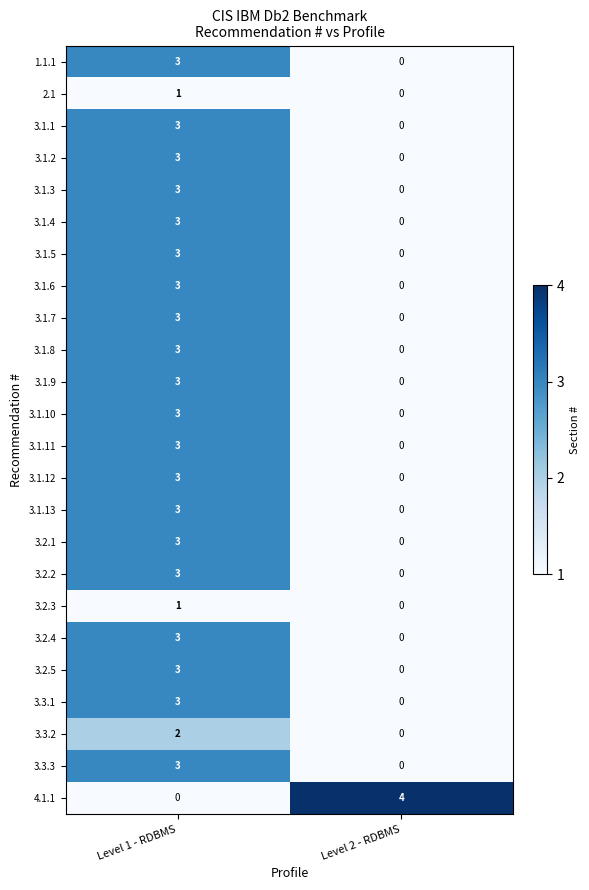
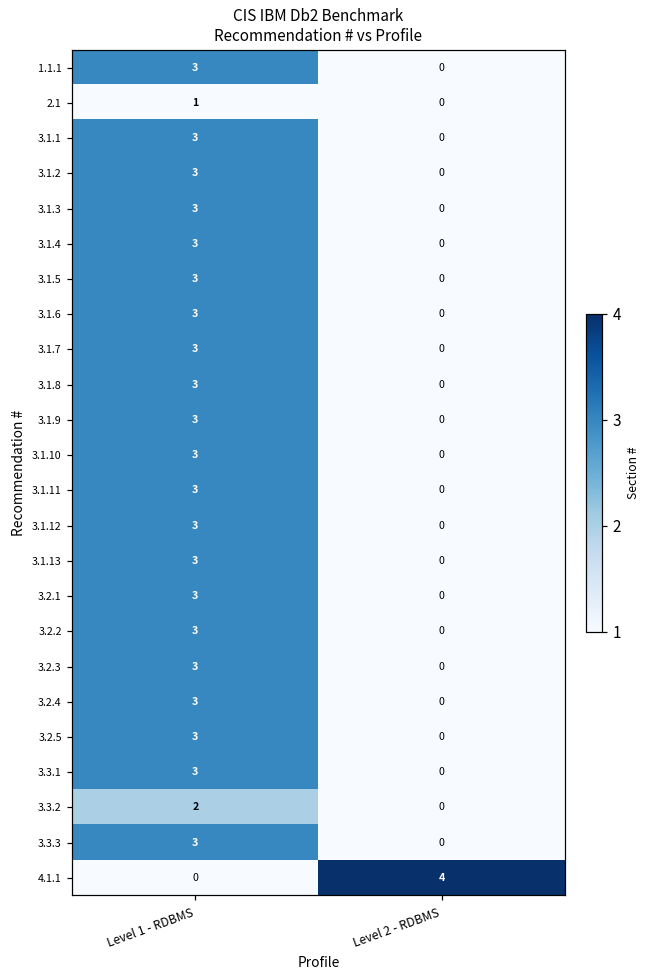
  {
    "1.1.1": {
      "Level 1 - RDBMS": 3,
      "Level 2 - RDBMS": 0
    },
    "2.1": {
      "Level 1 - RDBMS": 1,
      "Level 2 - RDBMS": 0
    },
    "3.1.1": {
      "Level 1 - RDBMS": 3,
      "Level 2 - RDBMS": 0
    },
    "3.1.2": {
      "Level 1 - RDBMS": 3,
      "Level 2 - RDBMS": 0
    },
    "3.1.3": {
      "Level 1 - RDBMS": 3,
      "Level 2 - RDBMS": 0
    },
    "3.1.4": {
      "Level 1 - RDBMS": 3,
      "Level 2 - RDBMS": 0
    },
    "3.1.5": {
      "Level 1 - RDBMS": 3,
      "Level 2 - RDBMS": 0
    },
    "3.1.6": {
      "Level 1 - RDBMS": 3,
      "Level 2 - RDBMS": 0
    },
    "3.1.7": {
      "Level 1 - RDBMS": 3,
      "Level 2 - RDBMS": 0
    },
    "3.1.8": {
      "Level 1 - RDBMS": 3,
      "Level 2 - RDBMS": 0
    },
    "3.1.9": {
      "Level 1 - RDBMS": 3,
      "Level 2 - RDBMS": 0
    },
    "3.1.10": {
      "Level 1 - RDBMS": 3,
      "Level 2 - RDBMS": 0
    },
    "3.1.11": {
      "Level 1 - RDBMS": 3,
      "Level 2 - RDBMS": 0
    },
    "3.1.12": {
      "Level 1 - RDBMS": 3,
      "Level 2 - RDBMS": 0
    },
    "3.1.13": {
      "Level 1 - RDBMS": 3,
      "Level 2 - RDBMS": 0
    },
    "3.2.1": {
      "Level 1 - RDBMS": 3,
      "Level 2 - RDBMS": 0
    },
    "3.2.2": {
      "Level 1 - RDBMS": 3,
      "Level 2 - RDBMS": 0
    },
    "3.2.3": {
-     "Level 1 - RDBMS": 1,
+     "Level 1 - RDBMS": 3,
      "Level 2 - RDBMS": 0
    },
    "3.2.4": {
      "Level 1 - RDBMS": 3,
      "Level 2 - RDBMS": 0
    },
    "3.2.5": {
      "Level 1 - RDBMS": 3,
      "Level 2 - RDBMS": 0
    },
    "3.3.1": {
      "Level 1 - RDBMS": 3,
      "Level 2 - RDBMS": 0
    },
    "3.3.2": {
      "Level 1 - RDBMS": 2,
      "Level 2 - RDBMS": 0
    },
    "3.3.3": {
      "Level 1 - RDBMS": 3,
      "Level 2 - RDBMS": 0
    },
    "4.1.1": {
      "Level 1 - RDBMS": 0,
      "Level 2 - RDBMS": 4
    }
  }
